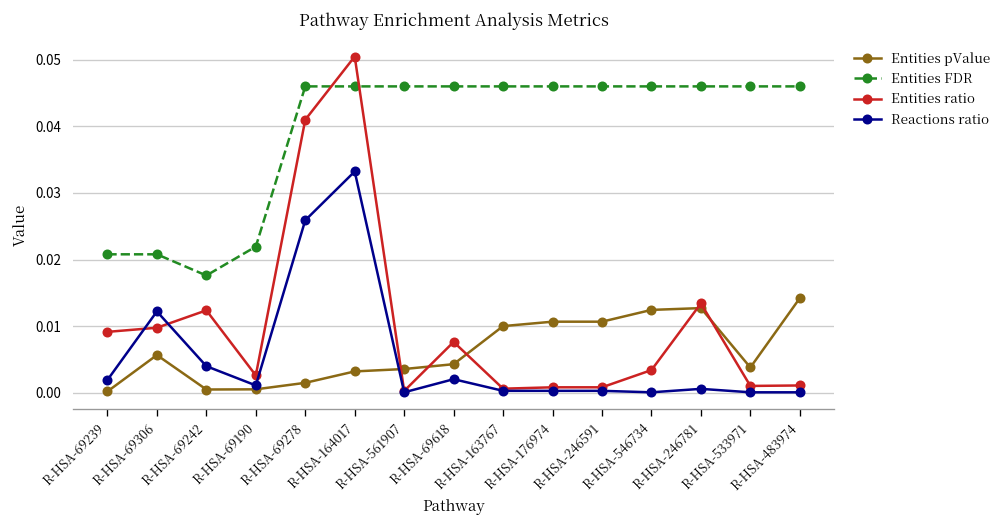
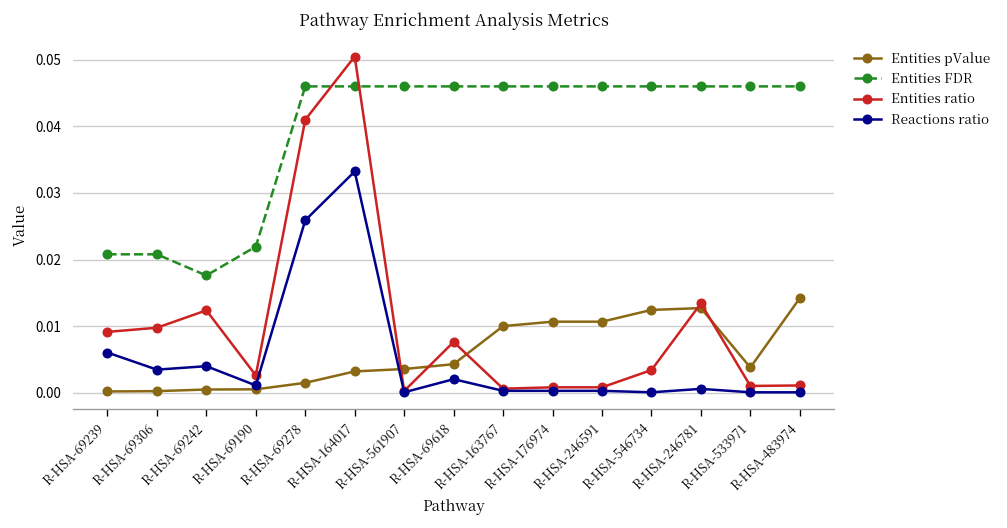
  {
    "Entities pValue": {
      "R-HSA-69239": 0.000,
-     "R-HSA-69306": 0.006,
+     "R-HSA-69306": 0.000,
      "R-HSA-69242": 0.000,
      "R-HSA-69190": 0.001,
      "R-HSA-69278": 0.001,
      "R-HSA-164017": 0.003,
      "R-HSA-561907": 0.004,
      "R-HSA-69618": 0.004,
      "R-HSA-163767": 0.010,
      "R-HSA-176974": 0.011,
      "R-HSA-246591": 0.011,
      "R-HSA-546734": 0.012,
      "R-HSA-246781": 0.013,
      "R-HSA-533971": 0.004,
      "R-HSA-483974": 0.014
    },
    "Entities FDR": {
      "R-HSA-69239": 0.021,
      "R-HSA-69306": 0.021,
      "R-HSA-69242": 0.018,
      "R-HSA-69190": 0.022,
      "R-HSA-69278": 0.046,
      "R-HSA-164017": 0.046,
      "R-HSA-561907": 0.046,
      "R-HSA-69618": 0.046,
      "R-HSA-163767": 0.046,
      "R-HSA-176974": 0.046,
      "R-HSA-246591": 0.046,
      "R-HSA-546734": 0.046,
      "R-HSA-246781": 0.046,
      "R-HSA-533971": 0.046,
      "R-HSA-483974": 0.046
    },
    "Entities ratio": {
      "R-HSA-69239": 0.009,
      "R-HSA-69306": 0.010,
      "R-HSA-69242": 0.012,
      "R-HSA-69190": 0.003,
      "R-HSA-69278": 0.041,
      "R-HSA-164017": 0.050,
      "R-HSA-69618": 0.008,
      "R-HSA-176974": 0.001,
      "R-HSA-246591": 0.001,
      "R-HSA-546734": 0.003,
      "R-HSA-246781": 0.013,
      "R-HSA-533971": 0.001,
      "R-HSA-483974": 0.001
    },
    "Reactions ratio": {
-     "R-HSA-69239": 0.002,
-     "R-HSA-69306": 0.012,
+     "R-HSA-69239": 0.006,
+     "R-HSA-69306": 0.003,
      "R-HSA-69242": 0.004,
      "R-HSA-69190": 0.001,
      "R-HSA-69278": 0.026,
      "R-HSA-164017": 0.033,
      "R-HSA-69618": 0.002,
      "R-HSA-176974": 0.000,
      "R-HSA-246591": 0.000,
      "R-HSA-546734": 0.000,
      "R-HSA-246781": 0.001,
      "R-HSA-533971": 0.000,
      "R-HSA-483974": 0.000
    }
  }
